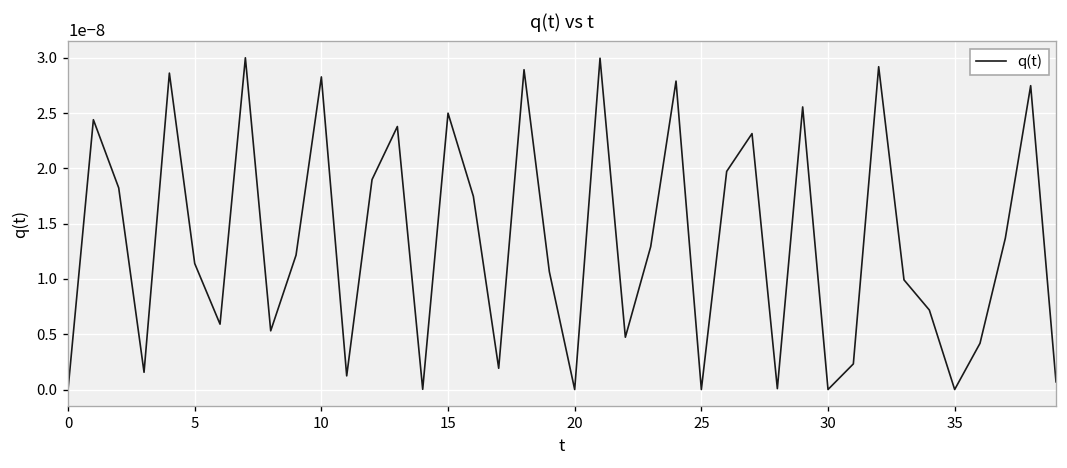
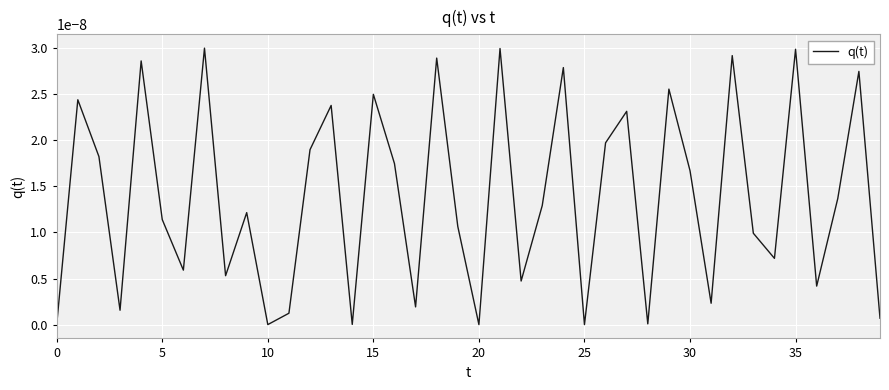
  {
    "0": 0.00000000,
    "5": 0.000000011,
-   "10": 0.00000003,
+   "10": 0.00000000,
    "15": 0.000000025,
    "20": 0.00000000,
    "25": 0.00000000,
-   "30": 0.00000000,
-   "35": 0.00000000
+   "30": 0.00000002,
+   "35": 0.00000003
  }
